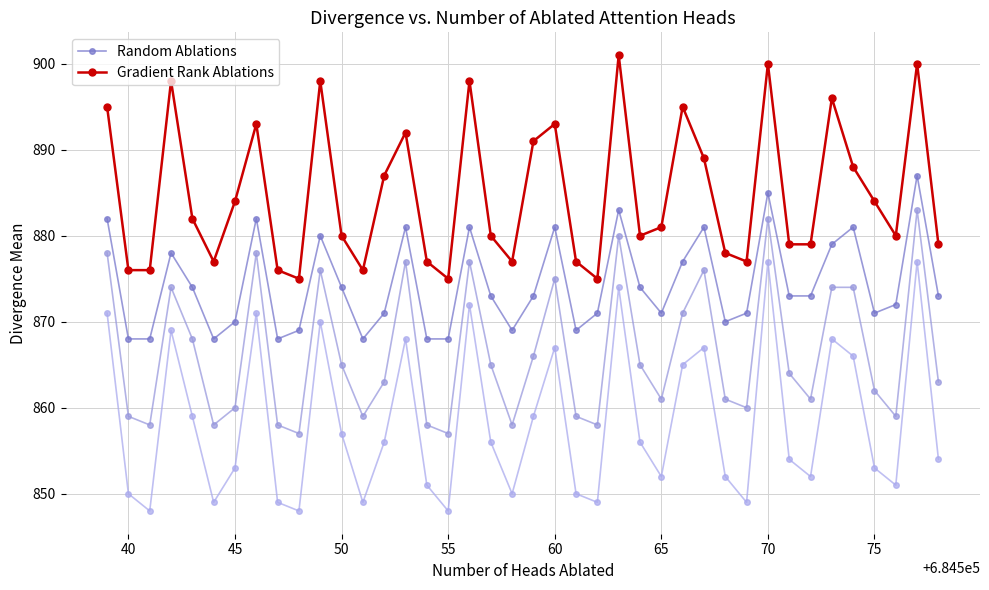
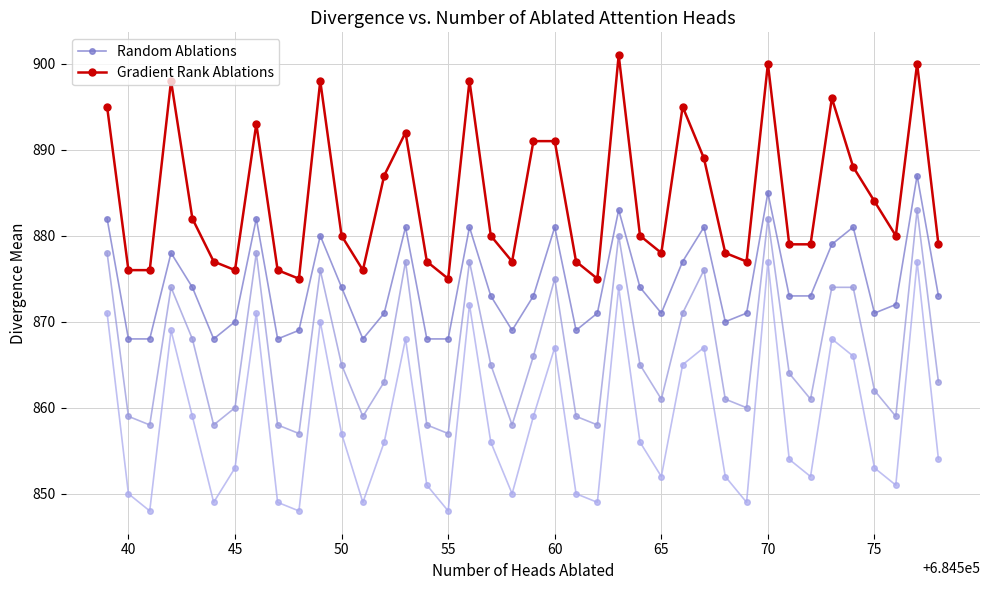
  {
    "Gradient Rank Ablations": {
      "40": 876,
-     "45": 884,
+     "45": 876,
      "50": 880,
      "55": 875,
-     "60": 893,
-     "65": 881,
+     "60": 891,
+     "65": 878,
      "70": 900,
      "75": 884
    }
  }
